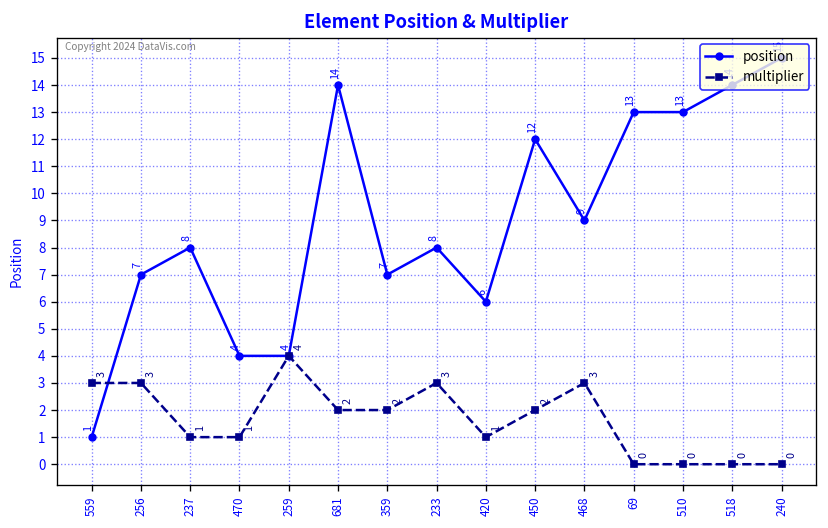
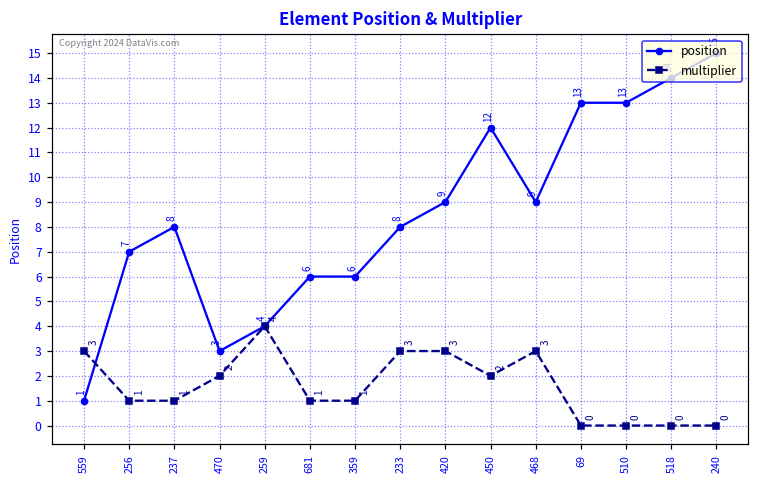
  {
    "position": {
      "559": 1,
      "256": 7,
      "237": 8,
-     "470": 4,
-     "681": 14,
-     "359": 7,
+     "470": 3,
+     "681": 6,
+     "359": 6,
      "233": 8,
-     "420": 6,
+     "420": 9,
      "450": 12,
      "468": 9,
      "69": 13,
      "510": 13
    },
    "multiplier": {
      "559": 3,
-     "256": 3,
+     "256": 1,
      "237": 1,
-     "470": 1,
-     "681": 2,
-     "359": 2,
+     "470": 2,
+     "681": 1,
+     "359": 1,
      "233": 3,
-     "420": 1,
+     "420": 3,
      "450": 2,
      "468": 3,
      "69": 0,
      "510": 0,
      "518": 0,
      "240": 0
    }
  }
